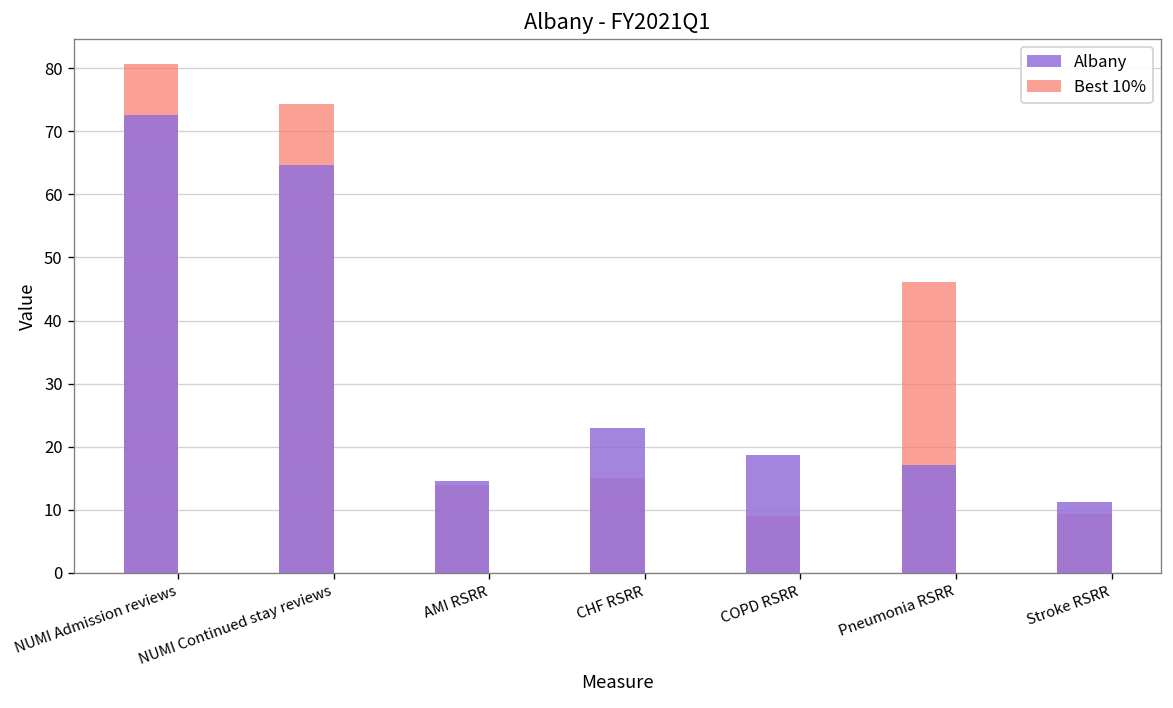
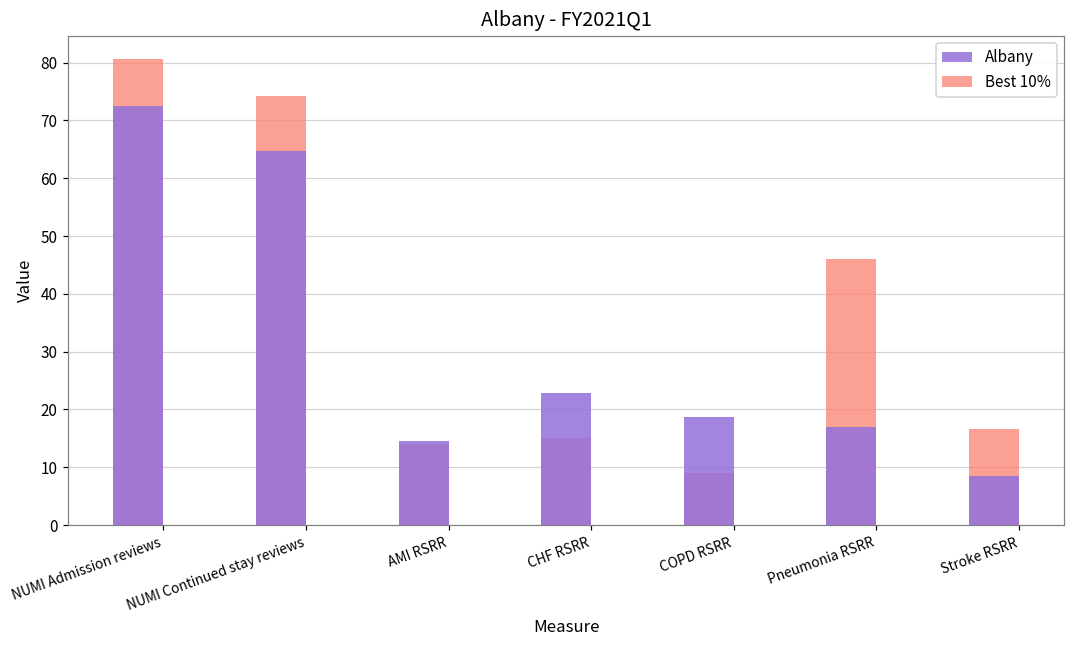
  {
    "Albany": {
      "AMI RSRR": 15,
      "CHF RSRR": 23,
      "COPD RSRR": 19,
-     "Stroke RSRR": 11
+     "Stroke RSRR": 8
    },
    "Best 10%": {
      "NUMI Admission reviews": 81,
      "NUMI Continued stay reviews": 74,
      "Pneumonia RSRR": 46,
-     "Stroke RSRR": 9
+     "Stroke RSRR": 17
    }
  }
